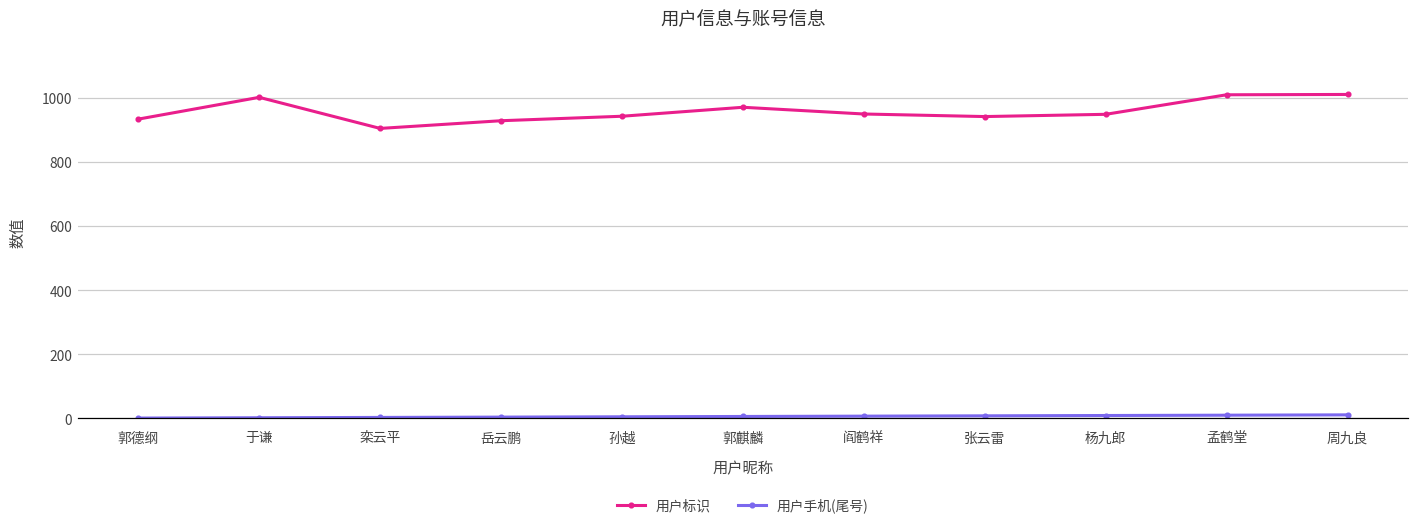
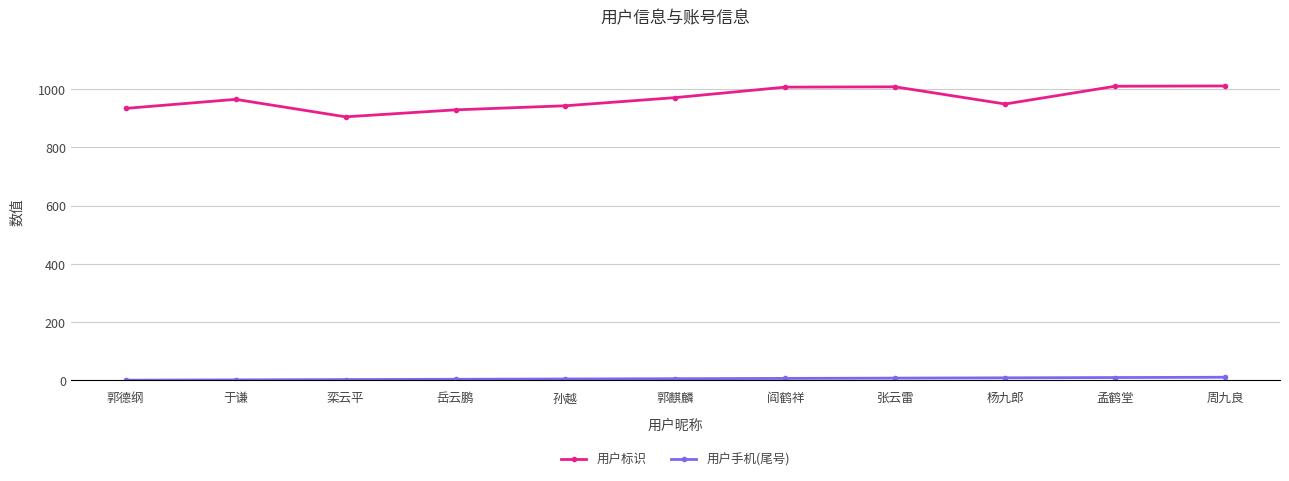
  {
    "用户标识": {
      "郭德纲": 930,
-     "于谦": 1000,
+     "于谦": 970,
      "栾云平": 910,
      "岳云鹏": 930,
      "孙越": 940,
      "郭麒麟": 970,
-     "阎鹤祥": 950,
-     "张云雷": 940,
+     "阎鹤祥": 1010,
+     "张云雷": 1010,
      "杨九郎": 950,
      "孟鹤堂": 1010,
      "周九良": 1010
    },
    "用户手机(尾号)": {
      "郭德纲": 0,
      "于谦": 0,
      "栾云平": 0,
      "岳云鹏": 0,
      "孙越": 10,
      "郭麒麟": 10,
      "阎鹤祥": 10,
      "张云雷": 10,
      "杨九郎": 10,
      "孟鹤堂": 10,
      "周九良": 10
    }
  }
